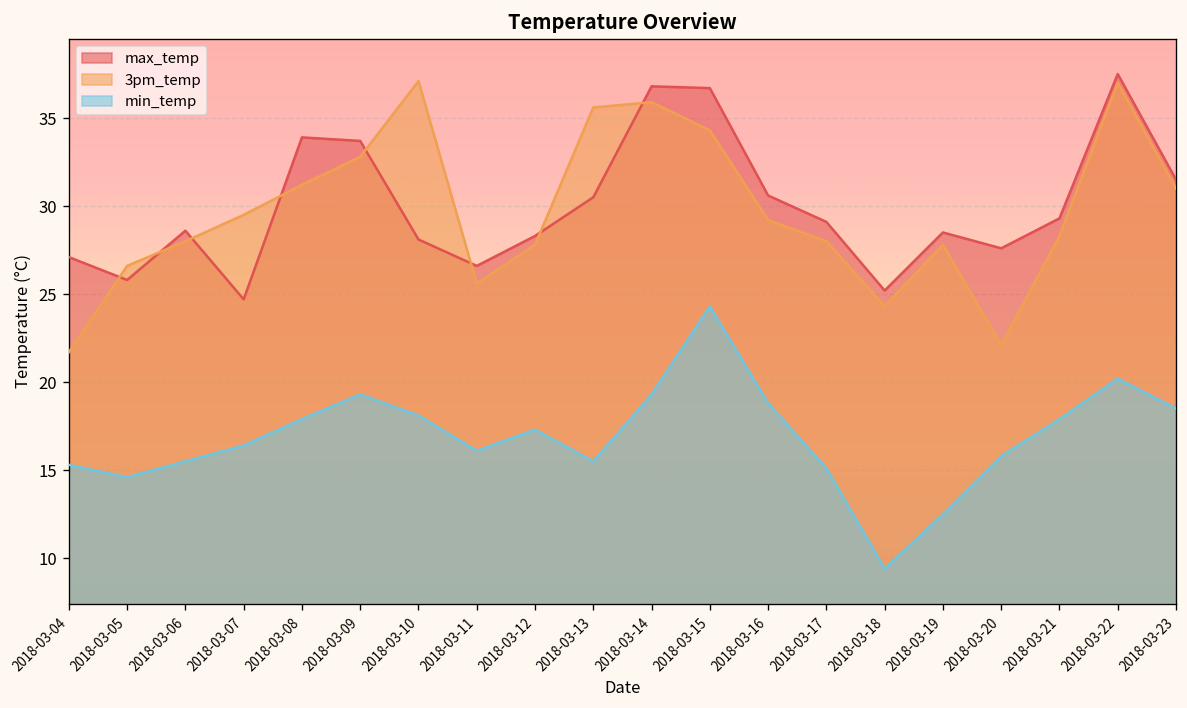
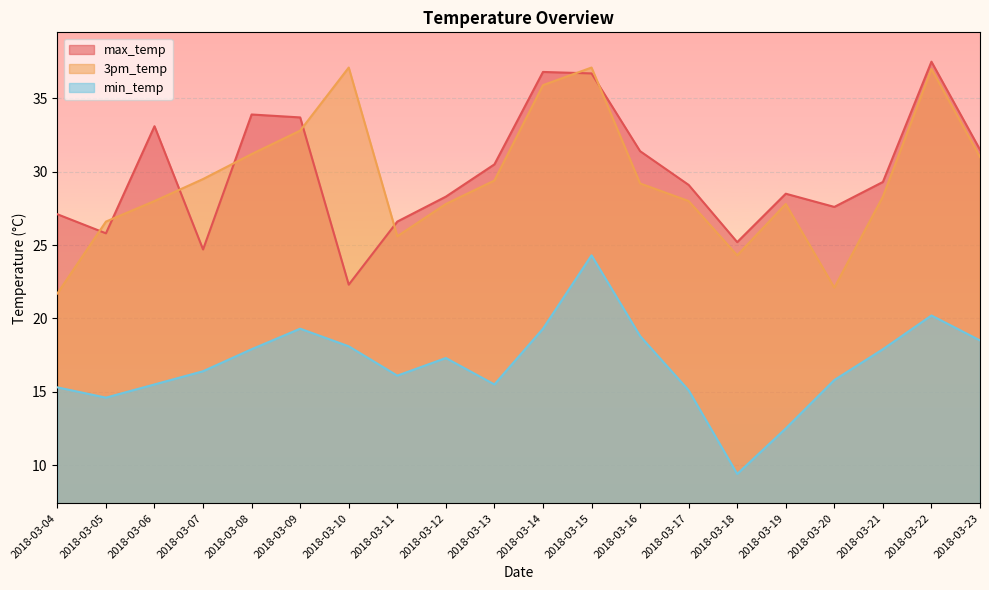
  {
    "max_temp": {
      "2018-03-04": 27.1,
      "2018-03-05": 25.8,
-     "2018-03-06": 28.6,
+     "2018-03-06": 33.1,
      "2018-03-07": 24.7,
      "2018-03-08": 33.9,
      "2018-03-09": 33.7,
-     "2018-03-10": 28.1,
+     "2018-03-10": 22.3,
      "2018-03-11": 26.6,
      "2018-03-12": 28.3,
      "2018-03-13": 30.5,
      "2018-03-14": 36.8,
      "2018-03-15": 36.7,
-     "2018-03-16": 30.6,
+     "2018-03-16": 31.4,
      "2018-03-17": 29.1,
      "2018-03-18": 25.2,
      "2018-03-19": 28.5,
      "2018-03-20": 27.6,
      "2018-03-21": 29.3,
      "2018-03-22": 37.5,
      "2018-03-23": 31.5
    },
    "3pm_temp": {
      "2018-03-04": 21.7,
      "2018-03-05": 26.6,
      "2018-03-06": 28.0,
      "2018-03-07": 29.5,
      "2018-03-08": 31.2,
      "2018-03-09": 32.8,
      "2018-03-10": 37.1,
      "2018-03-11": 25.6,
      "2018-03-12": 27.8,
-     "2018-03-13": 35.6,
+     "2018-03-13": 29.4,
      "2018-03-14": 35.9,
-     "2018-03-15": 34.3,
+     "2018-03-15": 37.1,
      "2018-03-16": 29.2,
      "2018-03-17": 28.0,
      "2018-03-18": 24.3,
      "2018-03-19": 27.8,
      "2018-03-20": 22.1,
      "2018-03-21": 28.3,
      "2018-03-22": 37.0,
      "2018-03-23": 31.0
    },
    "min_temp": {
      "2018-03-04": 15.3,
      "2018-03-05": 14.6,
      "2018-03-06": 15.5,
      "2018-03-07": 16.4,
      "2018-03-08": 17.9,
      "2018-03-09": 19.3,
      "2018-03-10": 18.1,
      "2018-03-11": 16.1,
      "2018-03-12": 17.3,
      "2018-03-13": 15.5,
      "2018-03-14": 19.3,
      "2018-03-15": 24.3,
      "2018-03-16": 18.8,
      "2018-03-17": 15.1,
      "2018-03-18": 9.4,
      "2018-03-19": 12.5,
      "2018-03-20": 15.8,
      "2018-03-21": 17.9,
      "2018-03-22": 20.2,
      "2018-03-23": 18.5
    }
  }
